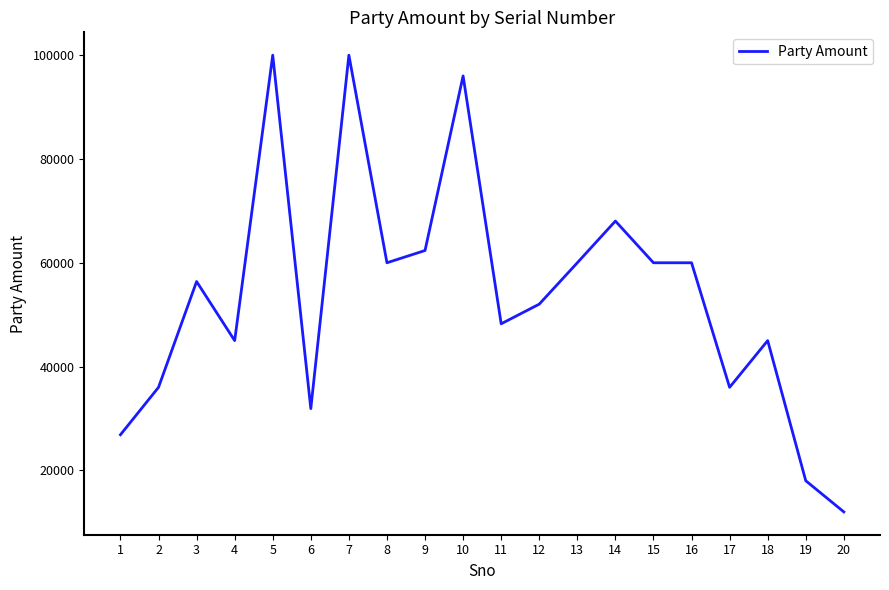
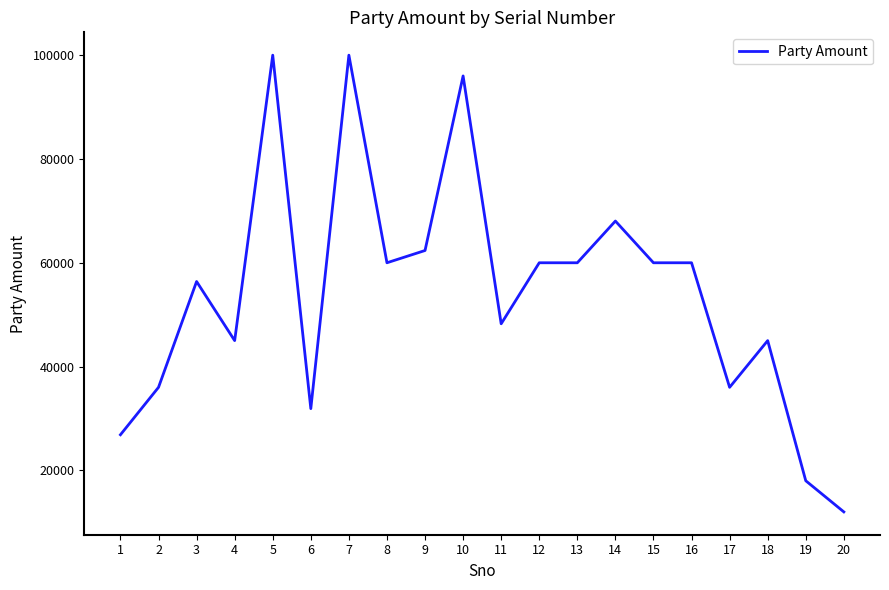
  {
    "1": 27000,
    "2": 36000,
    "3": 56000,
    "4": 45000,
    "5": 100000,
    "6": 32000,
    "7": 100000,
    "8": 60000,
    "9": 62000,
    "10": 96000,
    "11": 48000,
-   "12": 52000,
+   "12": 60000,
    "13": 60000,
    "14": 68000,
    "15": 60000,
    "16": 60000,
    "17": 36000,
    "18": 45000,
    "19": 18000,
    "20": 12000
  }
